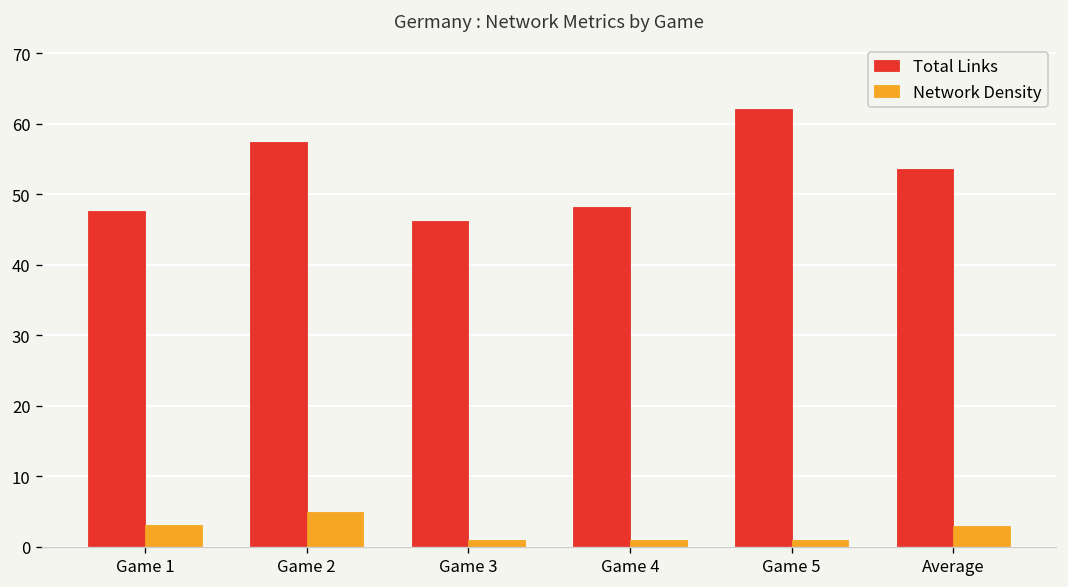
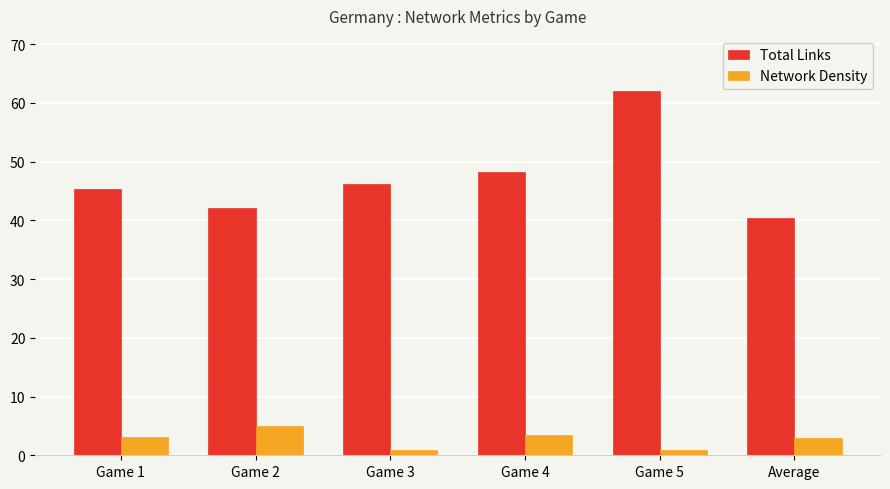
  {
    "Total Links": {
-     "Game 1": 48,
-     "Game 2": 57,
+     "Game 1": 45,
+     "Game 2": 42,
      "Game 3": 46,
      "Game 4": 48,
      "Game 5": 62,
-     "Average": 54
+     "Average": 40
    },
    "Network Density": {
      "Game 1": 3,
      "Game 2": 5,
      "Game 3": 1,
-     "Game 4": 1,
+     "Game 4": 3,
      "Game 5": 1,
      "Average": 3
    }
  }
